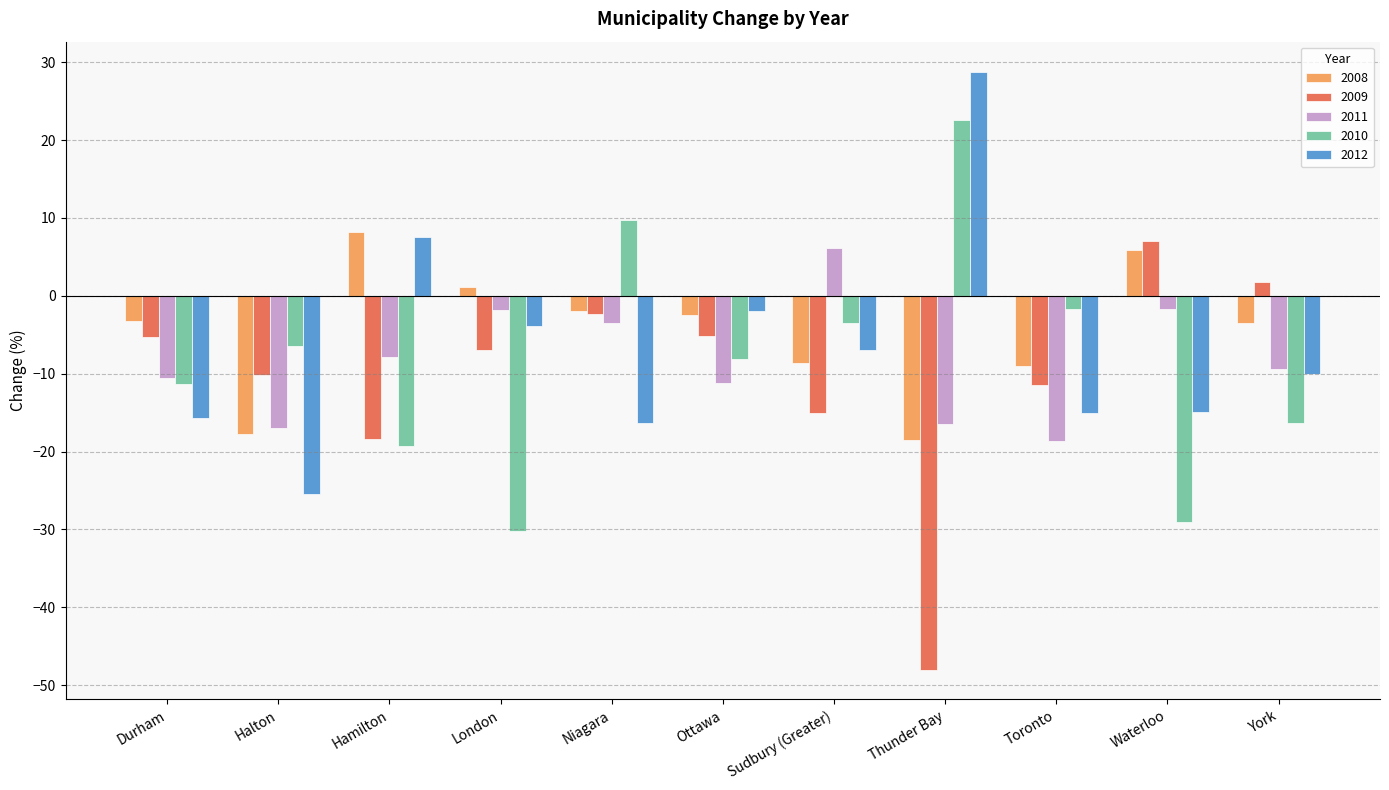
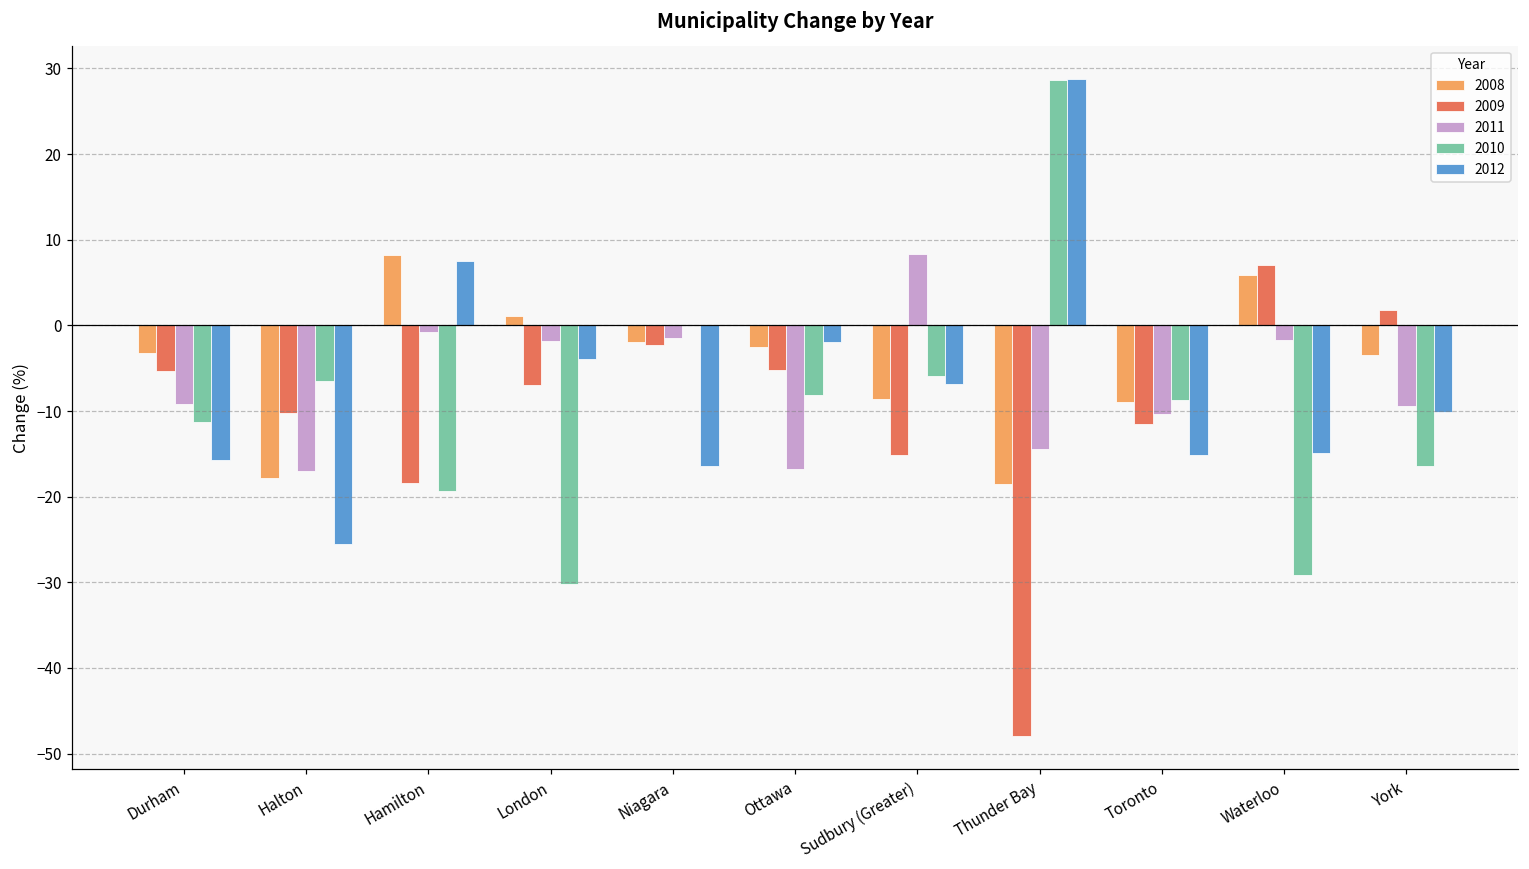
  {
    "2011": {
-     "Durham": -11,
+     "Durham": -9,
      "Halton": -17,
-     "Hamilton": -8,
+     "Hamilton": -1,
      "London": -2,
-     "Niagara": -4,
-     "Ottawa": -11,
-     "Sudbury (Greater)": 6,
-     "Thunder Bay": -17,
-     "Toronto": -19,
+     "Niagara": -2,
+     "Ottawa": -17,
+     "Sudbury (Greater)": 8,
+     "Thunder Bay": -14,
+     "Toronto": -10,
      "Waterloo": -2,
      "York": -9
    },
    "2010": {
      "Durham": -11,
      "Halton": -7,
      "Hamilton": -19,
      "London": -30,
-     "Niagara": 10,
+     "Niagara": 0,
      "Ottawa": -8,
-     "Sudbury (Greater)": -4,
-     "Thunder Bay": 23,
-     "Toronto": -2,
+     "Sudbury (Greater)": -6,
+     "Thunder Bay": 29,
+     "Toronto": -9,
      "Waterloo": -29,
      "York": -16
    },
    "2012": {
      "Durham": -16,
      "Halton": -26,
      "Hamilton": 8,
      "London": -4,
      "Niagara": -16,
      "Ottawa": -2,
      "Sudbury (Greater)": -7,
      "Thunder Bay": 29,
      "Toronto": -15,
      "Waterloo": -15,
      "York": -10
    }
  }
